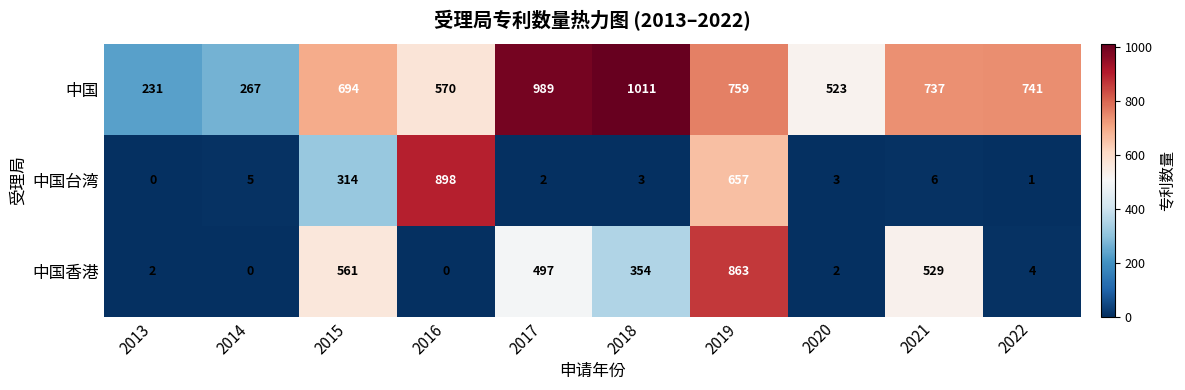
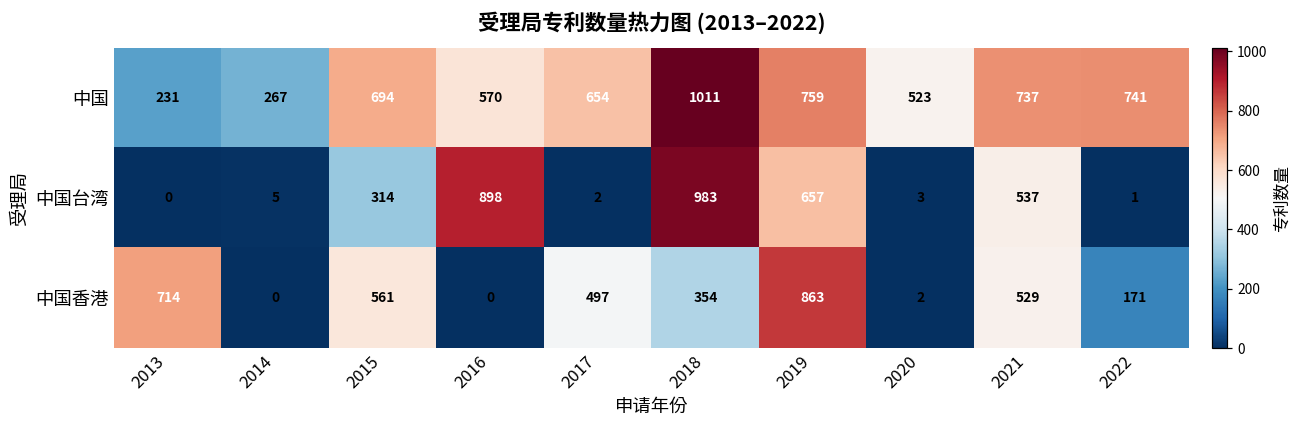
  {
    "中国": {
      "2013": 231,
      "2014": 267,
      "2015": 694,
      "2016": 570,
-     "2017": 989,
+     "2017": 654,
      "2018": 1011,
      "2019": 759,
      "2020": 523,
      "2021": 737,
      "2022": 741
    },
    "中国台湾": {
      "2013": 0,
      "2014": 5,
      "2015": 314,
      "2016": 898,
      "2017": 2,
-     "2018": 3,
+     "2018": 983,
      "2019": 657,
      "2020": 3,
-     "2021": 6,
+     "2021": 537,
      "2022": 1
    },
    "中国香港": {
-     "2013": 2,
+     "2013": 714,
      "2014": 0,
      "2015": 561,
      "2016": 0,
      "2017": 497,
      "2018": 354,
      "2019": 863,
      "2020": 2,
      "2021": 529,
-     "2022": 4
+     "2022": 171
    }
  }
